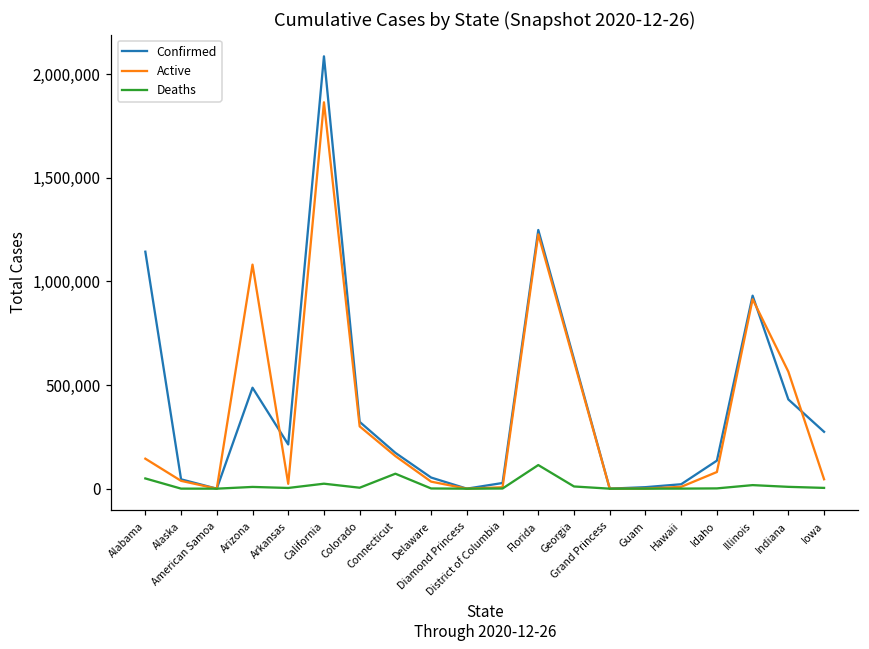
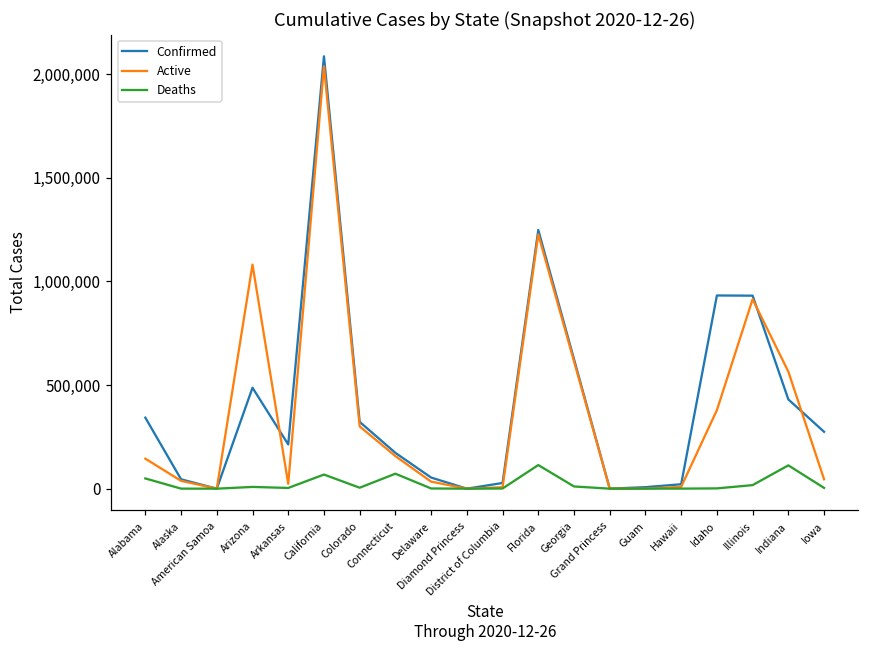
  {
    "Confirmed": {
-     "Alabama": "1,140,000",
+     "Alabama": "340,000",
      "Arizona": "490,000",
      "Arkansas": "210,000",
      "California": "2,090,000",
      "Colorado": "320,000",
      "Connecticut": "170,000",
      "Delaware": "50,000",
      "District of Columbia": "30,000",
      "Florida": "1,250,000",
-     "Idaho": "140,000",
+     "Idaho": "930,000",
      "Illinois": "930,000",
      "Indiana": "430,000",
      "Iowa": "270,000"
    },
    "Active": {
      "Alabama": "140,000",
      "Arizona": "1,080,000",
      "Arkansas": "20,000",
-     "California": "1,860,000",
+     "California": "2,040,000",
      "Colorado": "300,000",
      "Connecticut": "160,000",
      "Delaware": "30,000",
      "Florida": "1,230,000",
-     "Idaho": "80,000",
+     "Idaho": "380,000",
      "Illinois": "910,000",
      "Indiana": "560,000",
      "Iowa": "50,000"
    },
    "Deaths": {
      "Alabama": "50,000",
      "Alaska": "0",
      "Arizona": "10,000",
      "Arkansas": "0",
-     "California": "20,000",
+     "California": "70,000",
      "Colorado": "0",
      "Connecticut": "70,000",
      "Delaware": "0",
      "Florida": "110,000",
      "Georgia": "10,000",
      "Idaho": "0",
      "Illinois": "20,000",
-     "Indiana": "10,000",
+     "Indiana": "110,000",
      "Iowa": "0"
    }
  }
